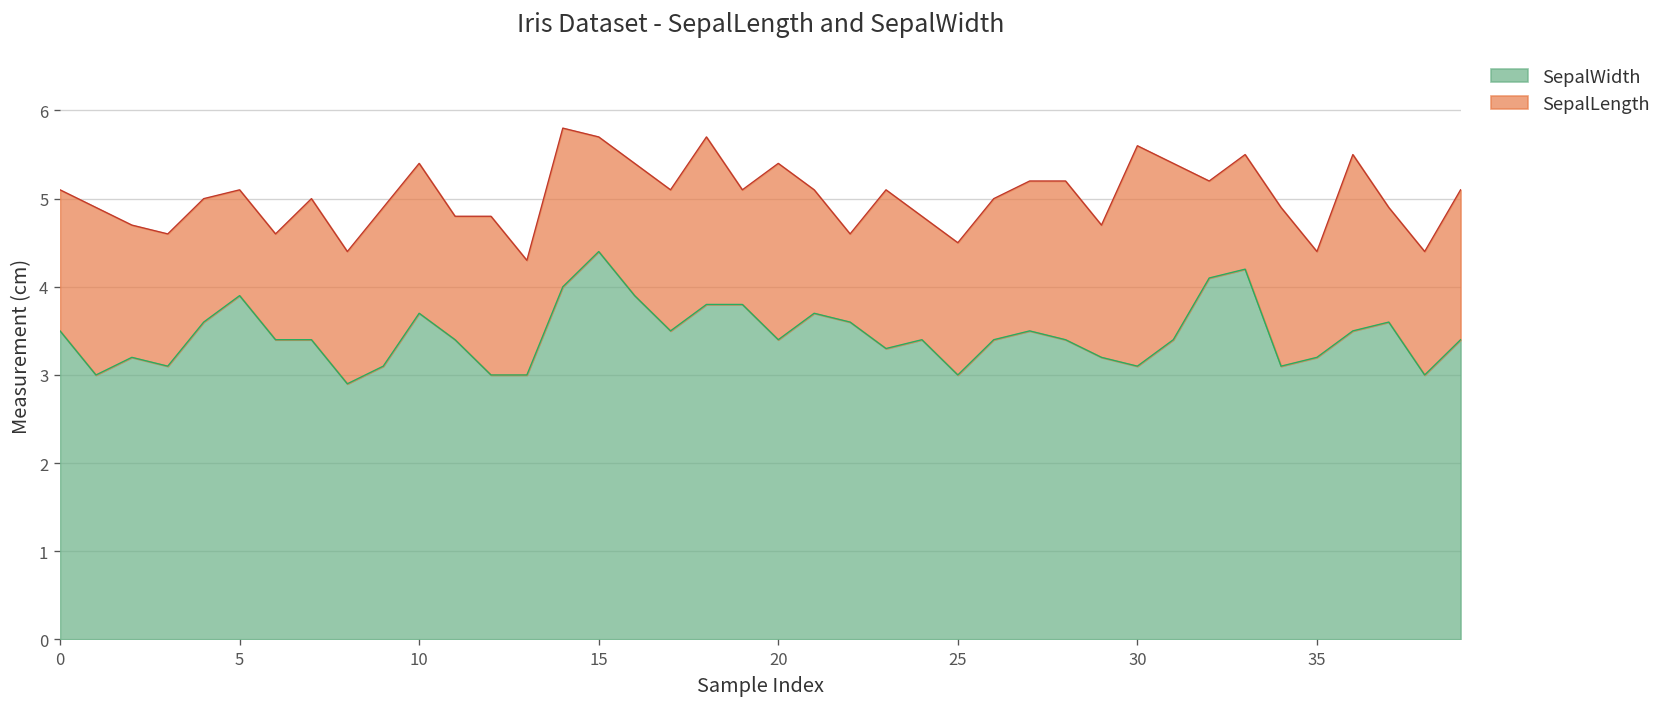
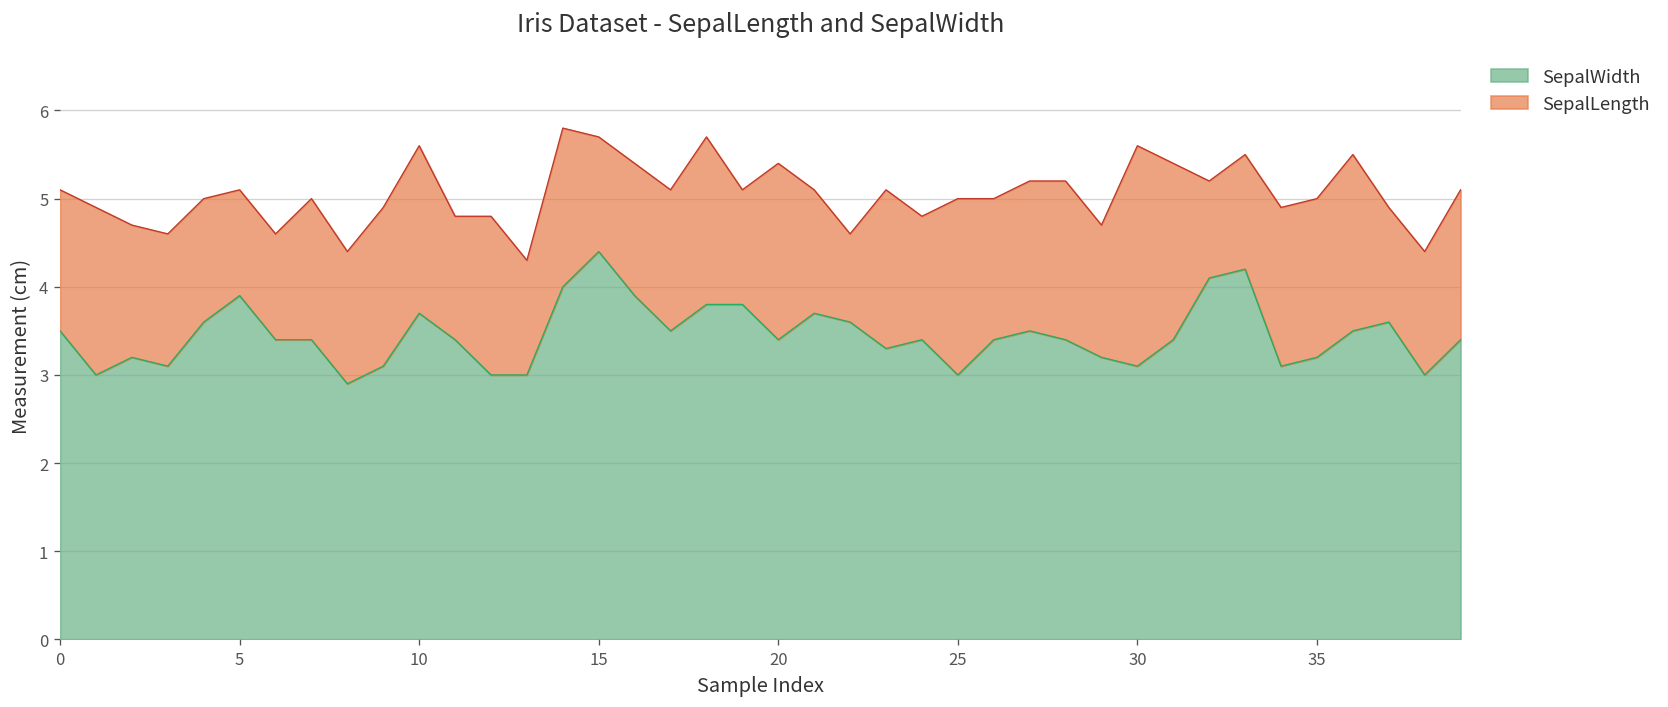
  {
    "SepalLength": {
      "0": 5.1,
      "5": 5.1,
-     "10": 5.4,
+     "10": 5.6,
      "15": 5.7,
      "20": 5.4,
-     "25": 4.5,
+     "25": 5.0,
      "30": 5.6,
-     "35": 4.4
+     "35": 5.0
    },
    "SepalWidth": {
      "0": 3.5,
      "5": 3.9,
      "10": 3.7,
      "15": 4.4,
      "20": 3.4,
      "25": 3.0,
      "30": 3.1,
      "35": 3.2
    }
  }
